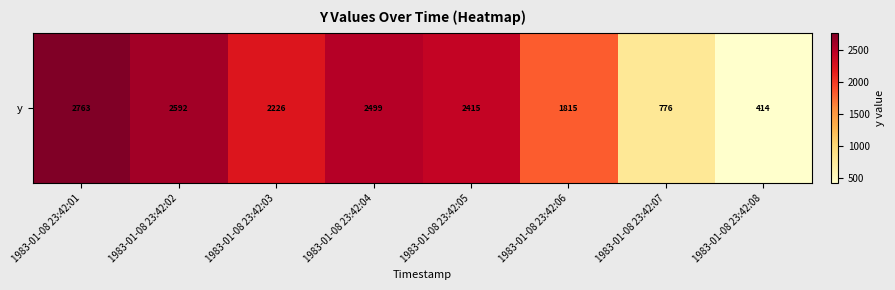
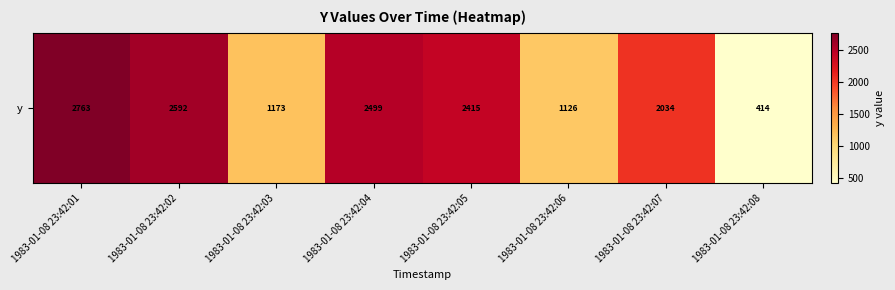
  {
    "y": {
      "1983-01-08 23:42:01": 2763,
      "1983-01-08 23:42:02": 2592,
-     "1983-01-08 23:42:03": 2226,
+     "1983-01-08 23:42:03": 1173,
      "1983-01-08 23:42:04": 2499,
      "1983-01-08 23:42:05": 2415,
-     "1983-01-08 23:42:06": 1815,
-     "1983-01-08 23:42:07": 776,
+     "1983-01-08 23:42:06": 1126,
+     "1983-01-08 23:42:07": 2034,
      "1983-01-08 23:42:08": 414
    }
  }
